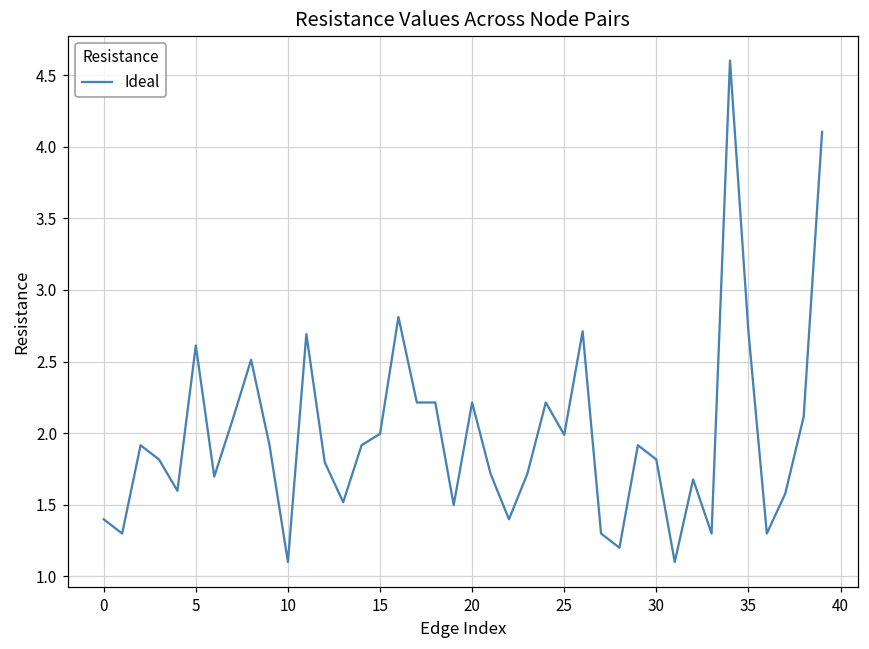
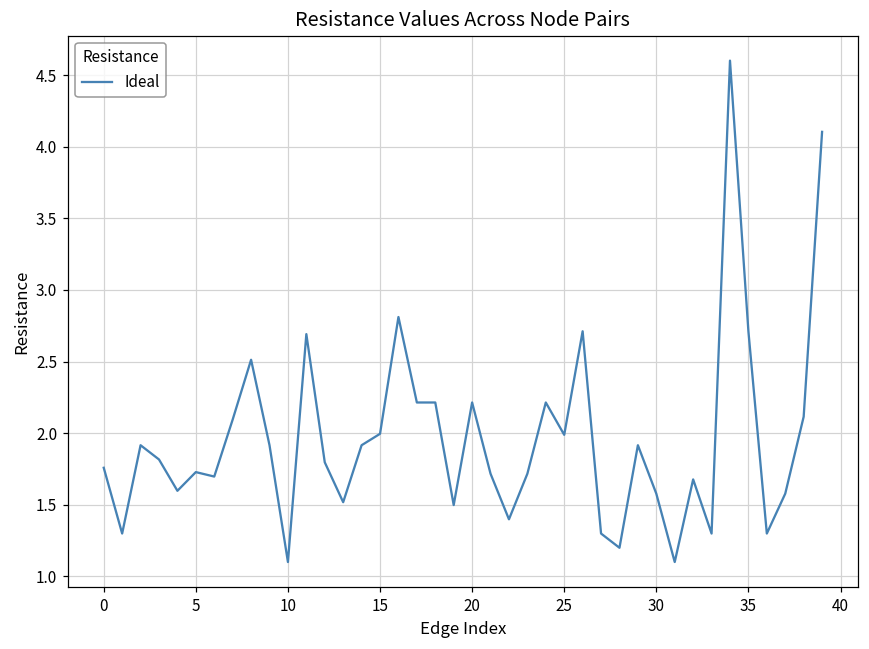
  {
-   "0": 1.40,
-   "5": 2.61,
+   "0": 1.76,
+   "5": 1.73,
    "10": 1.10,
    "15": 2.00,
    "20": 2.21,
    "25": 1.99,
-   "30": 1.82,
+   "30": 1.58,
    "35": 2.71
  }
